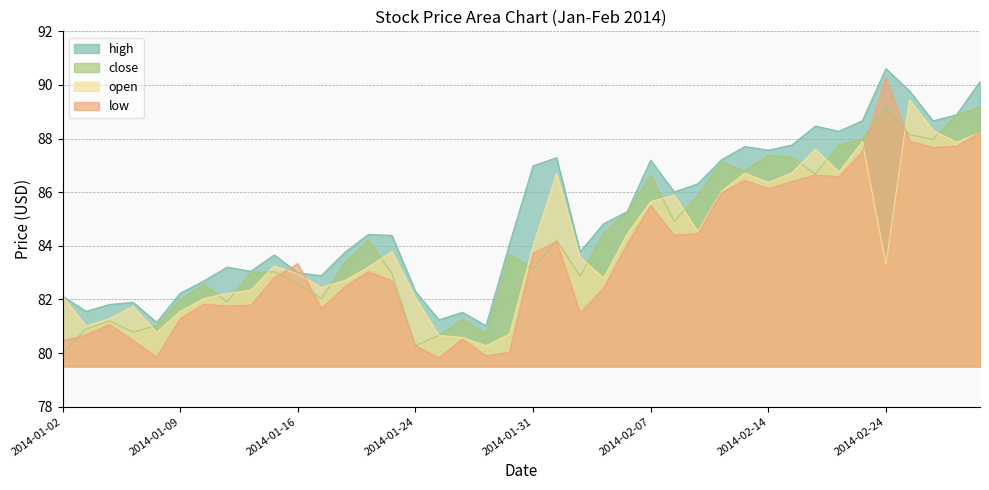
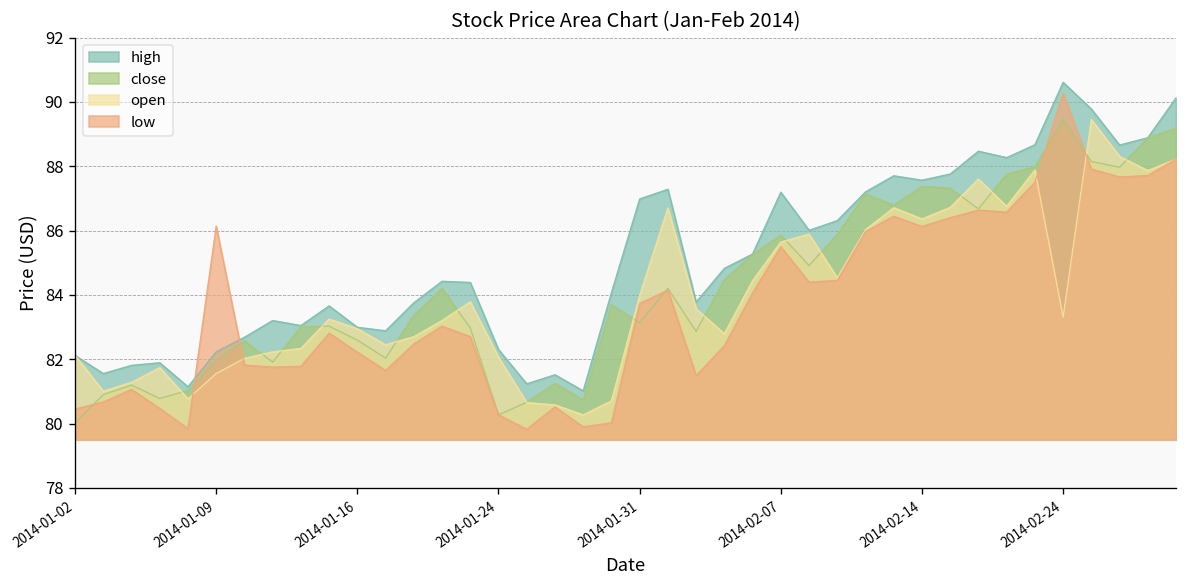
  {
    "high": {
      "2014-01-09": 82.2,
      "2014-01-24": 82.3,
      "2014-01-31": 87.0,
      "2014-02-07": 87.2,
      "2014-02-14": 87.6,
      "2014-02-24": 90.6
    },
    "close": {
      "2014-01-02": 80.0,
      "2014-01-09": 82.0,
      "2014-01-16": 82.6,
      "2014-01-31": 83.1,
-     "2014-02-07": 86.6,
+     "2014-02-07": 85.9,
      "2014-02-14": 87.4,
-     "2014-02-24": 89.2
+     "2014-02-24": 89.5
    },
    "open": {
      "2014-01-09": 81.6,
      "2014-01-24": 82.1,
      "2014-01-31": 84.0,
      "2014-02-07": 85.6,
      "2014-02-14": 86.4,
      "2014-02-24": 83.3
    },
    "low": {
      "2014-01-02": 80.5,
-     "2014-01-09": 81.3,
-     "2014-01-16": 83.3,
+     "2014-01-09": 86.1,
+     "2014-01-16": 82.2,
      "2014-01-31": 83.7,
      "2014-02-07": 85.5,
      "2014-02-14": 86.1,
      "2014-02-24": 90.3
    }
  }
